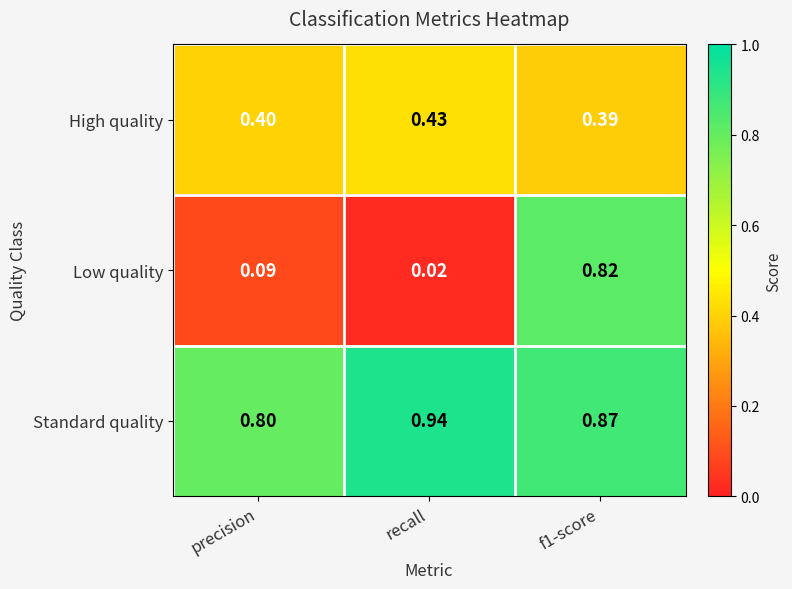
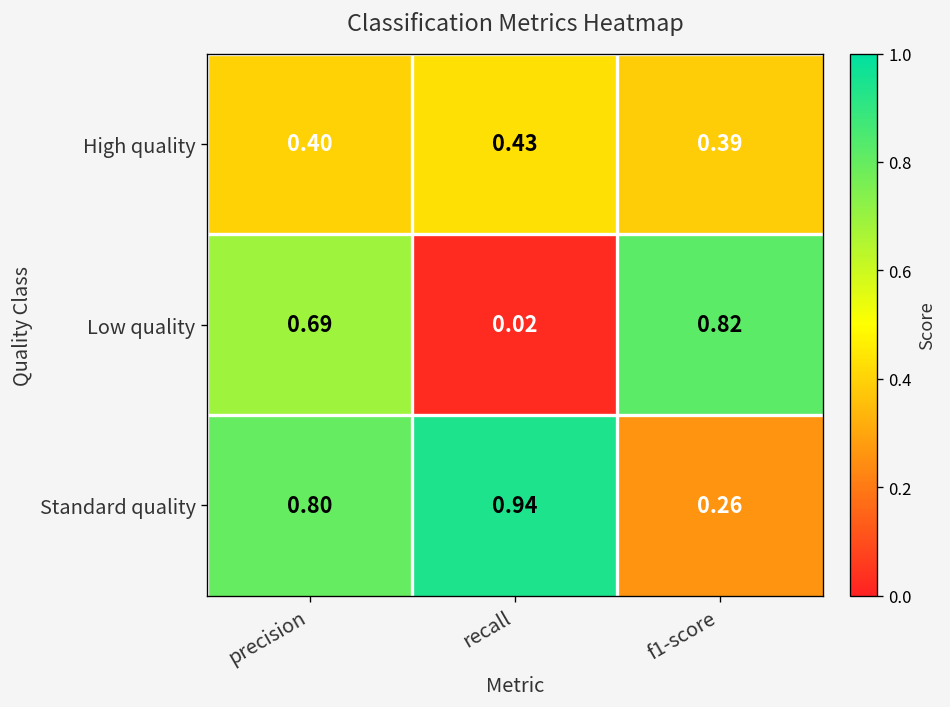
  {
    "High quality": {
      "precision": 0.40,
      "recall": 0.43,
      "f1-score": 0.39
    },
    "Low quality": {
-     "precision": 0.09,
+     "precision": 0.69,
      "recall": 0.02,
      "f1-score": 0.82
    },
    "Standard quality": {
      "precision": 0.80,
      "recall": 0.94,
-     "f1-score": 0.87
+     "f1-score": 0.26
    }
  }
